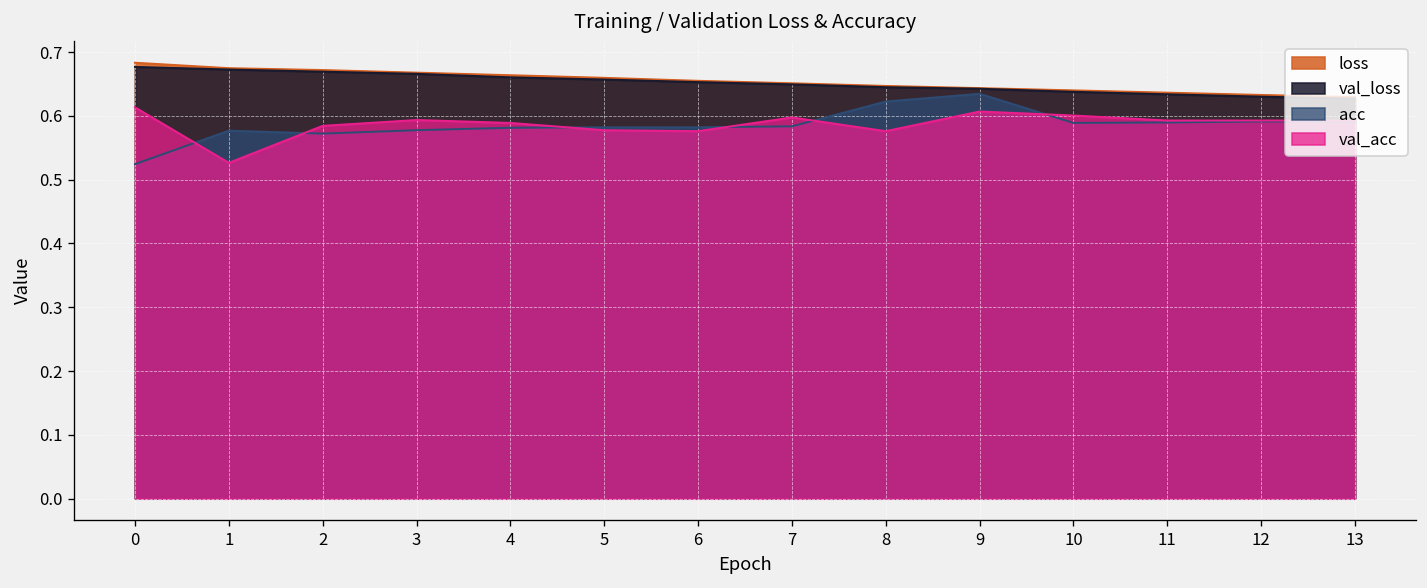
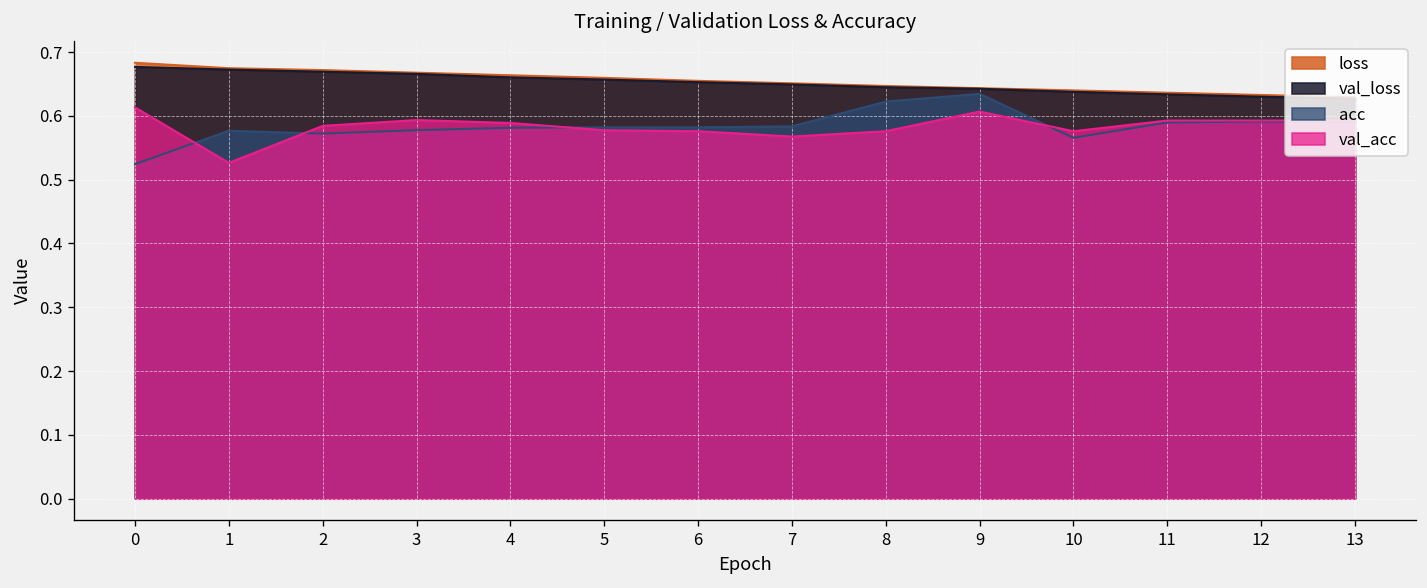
  {
    "loss": {
      "0": 0.68
    },
    "val_loss": {
      "0": 0.68
    },
    "acc": {
      "0": 0.52,
      "1": 0.58,
      "2": 0.57,
      "3": 0.58,
      "4": 0.58,
      "6": 0.58,
      "7": 0.58,
      "8": 0.62,
      "9": 0.63,
-     "10": 0.59
+     "10": 0.57
    },
    "val_acc": {
      "0": 0.61,
      "1": 0.53,
      "2": 0.58,
      "3": 0.59,
      "4": 0.59,
      "6": 0.58,
-     "7": 0.60,
+     "7": 0.57,
      "8": 0.58,
      "9": 0.61,
-     "10": 0.60
+     "10": 0.58
    }
  }
